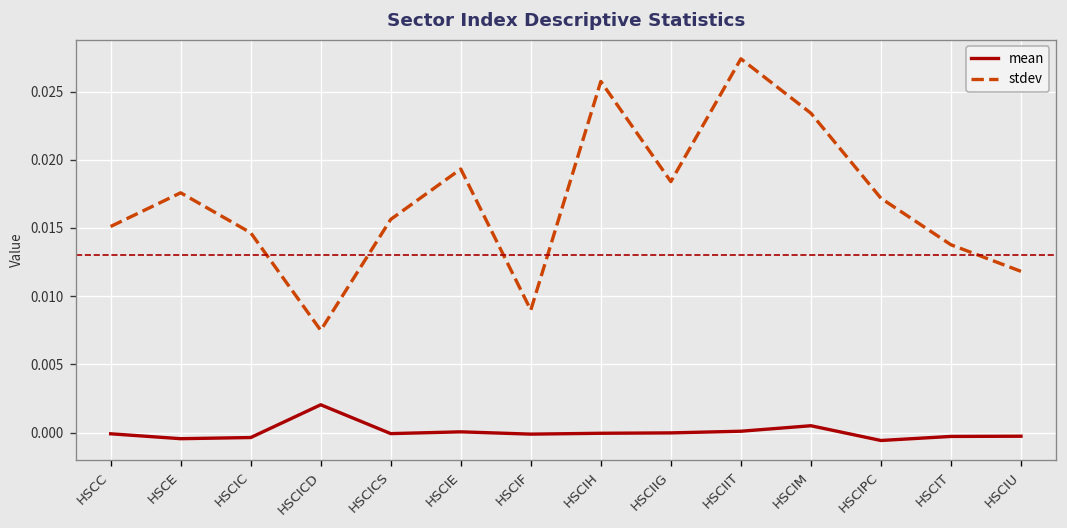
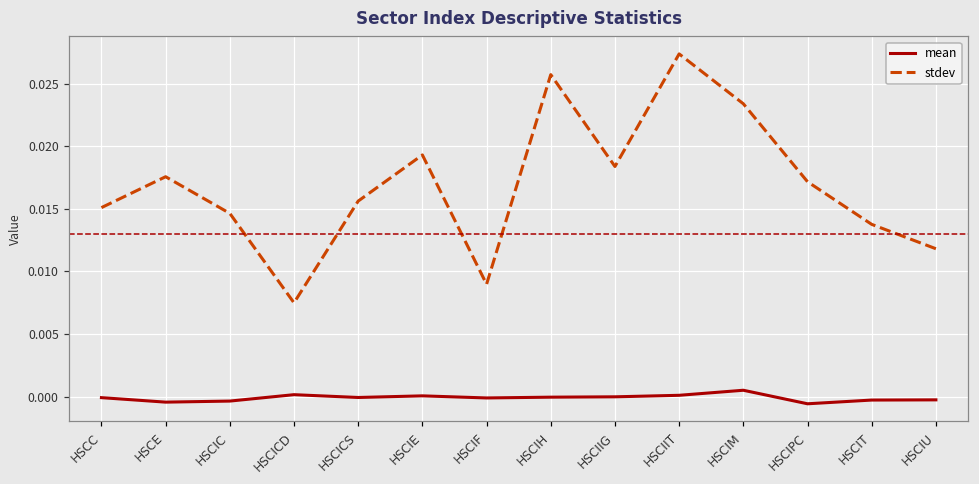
  {
    "mean": {
      "HSCC": -0.0001,
      "HSCE": -0.0004,
      "HSCIC": -0.0004,
-     "HSCICD": 0.0020,
+     "HSCICD": 0.0002,
      "HSCICS": -0.0001,
      "HSCIE": 0.0001,
      "HSCIF": -0.0001,
      "HSCIH": 0.0000,
      "HSCIIG": 0.0000,
      "HSCIIT": 0.0001,
      "HSCIM": 0.0005,
      "HSCIPC": -0.0006,
      "HSCIT": -0.0003,
      "HSCIU": -0.0003
    },
    "stdev": {
      "HSCC": 0.0151,
      "HSCE": 0.0176,
      "HSCIC": 0.0146,
      "HSCICD": 0.0075,
      "HSCICS": 0.0156,
      "HSCIE": 0.0193,
      "HSCIF": 0.0090,
      "HSCIH": 0.0257,
      "HSCIIG": 0.0184,
      "HSCIIT": 0.0274,
      "HSCIM": 0.0234,
      "HSCIPC": 0.0172,
      "HSCIT": 0.0138,
      "HSCIU": 0.0118
    }
  }
